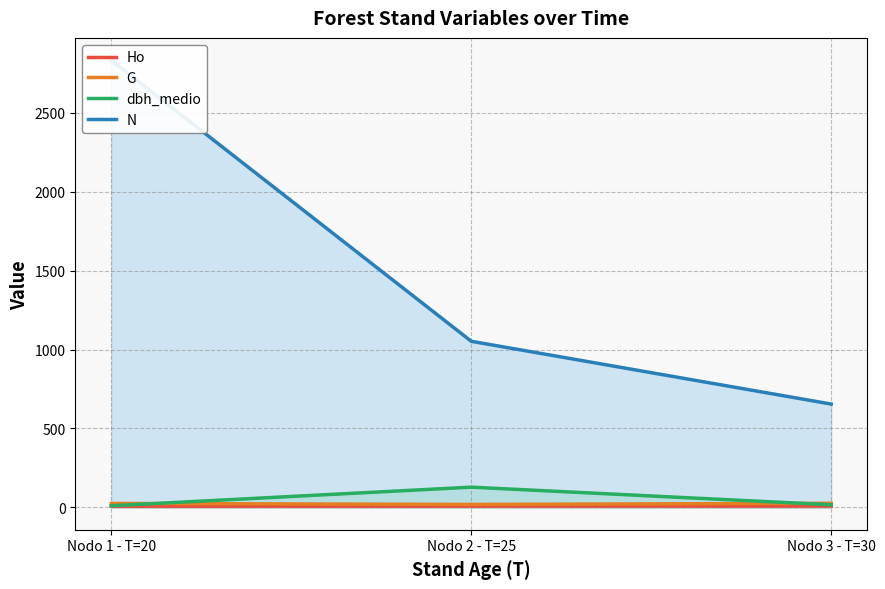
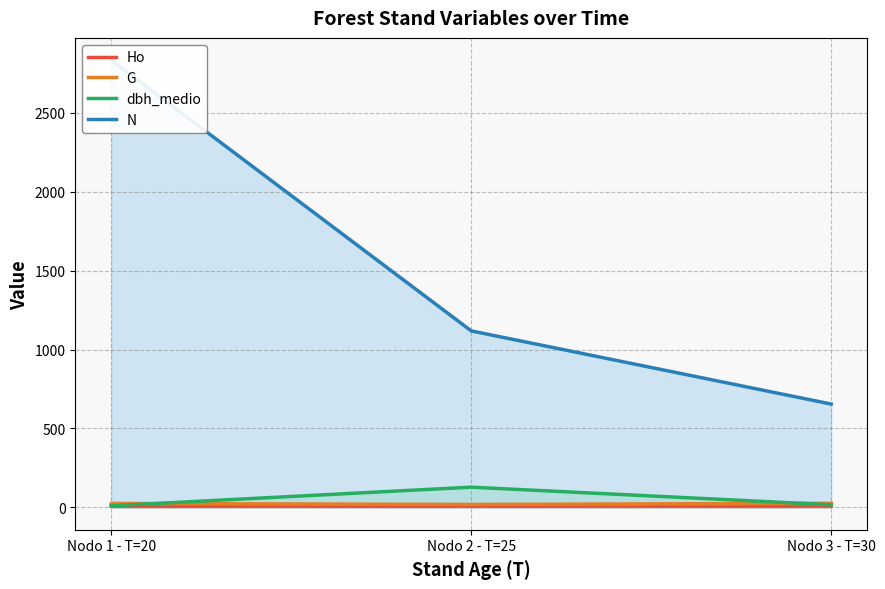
  {
    "dbh_medio": {
      "Nodo 2 - T=25": 130
    },
    "N": {
-     "Nodo 2 - T=25": 1050,
+     "Nodo 2 - T=25": 1120,
      "Nodo 3 - T=30": 650
    }
  }
